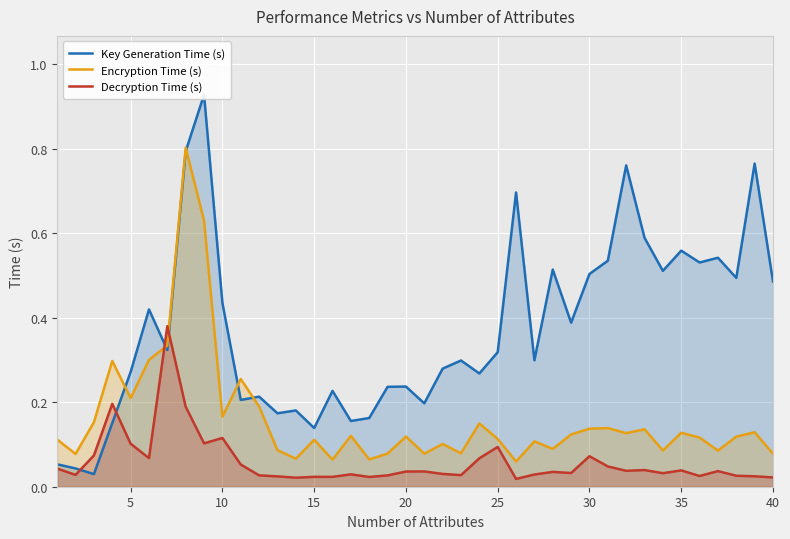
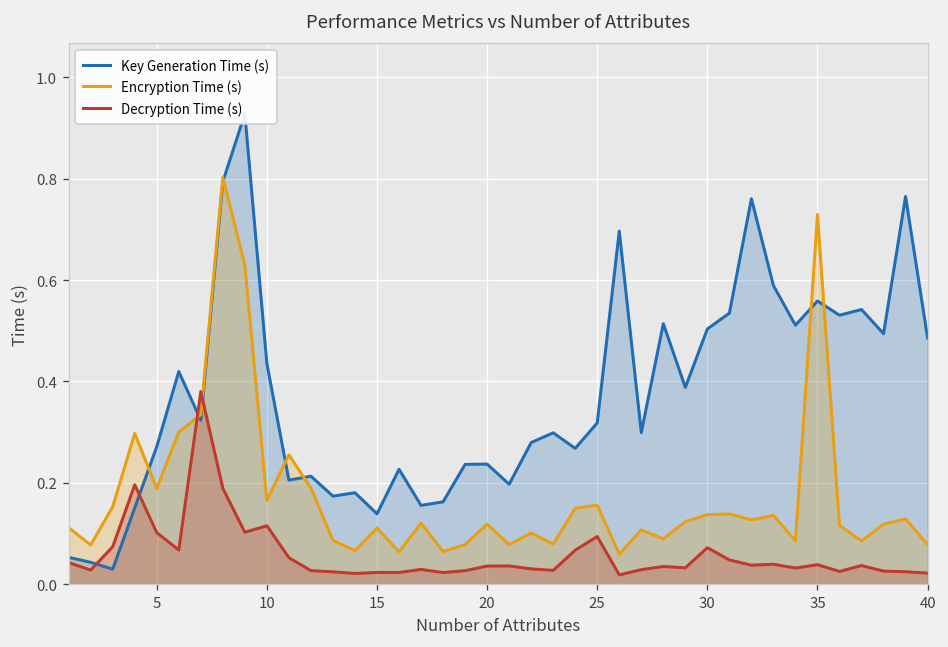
  {
    "Key Generation Time (s)": {
      "5": 0.27,
      "10": 0.44,
      "15": 0.14,
      "20": 0.24,
      "25": 0.32,
      "30": 0.50,
      "35": 0.56,
      "40": 0.49
    },
    "Encryption Time (s)": {
-     "5": 0.21,
+     "5": 0.19,
      "10": 0.17,
      "15": 0.11,
      "20": 0.12,
-     "25": 0.11,
+     "25": 0.16,
      "30": 0.14,
-     "35": 0.13,
+     "35": 0.73,
      "40": 0.08
    },
    "Decryption Time (s)": {
      "5": 0.10,
      "10": 0.12,
      "15": 0.02,
      "20": 0.04,
      "25": 0.09,
      "30": 0.07,
      "35": 0.04,
      "40": 0.02
    }
  }
